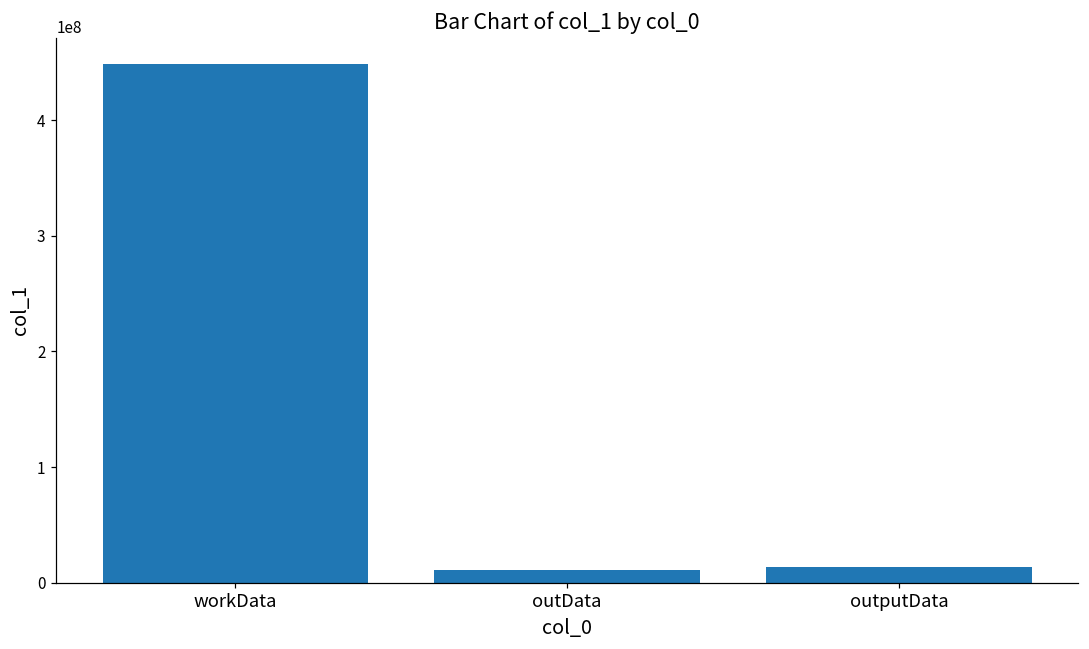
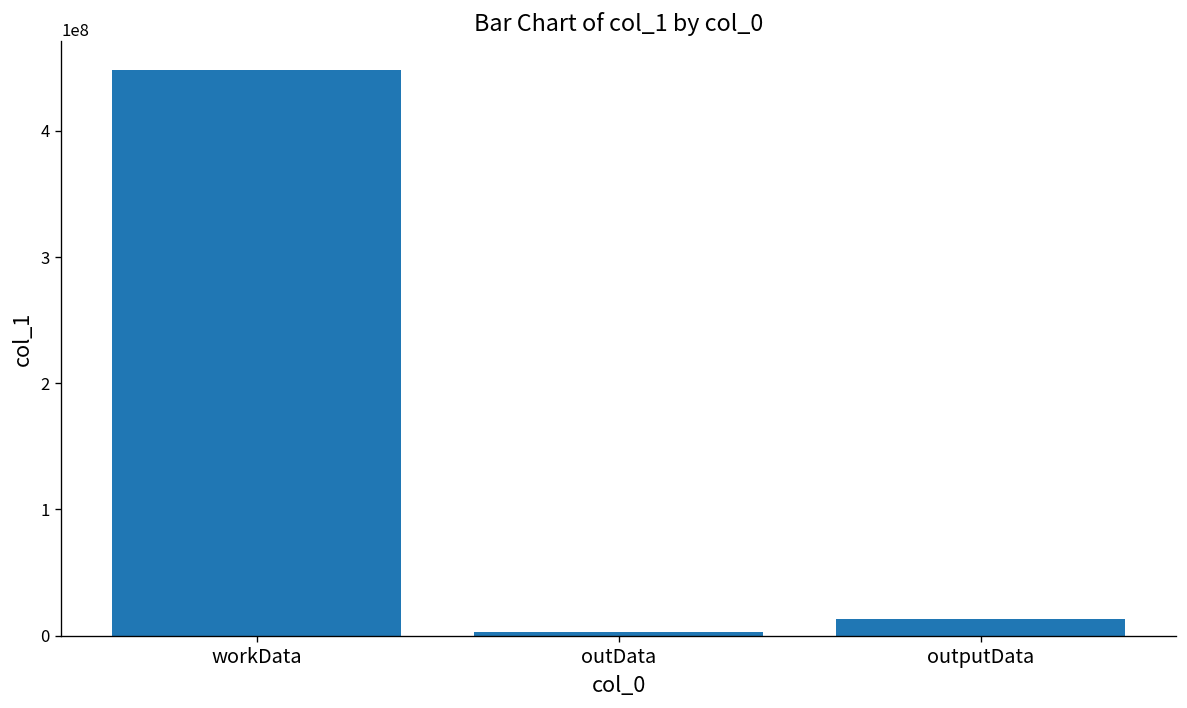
  {
    "workData": 449000000,
-   "outData": 11000000,
+   "outData": 3000000,
    "outputData": 13000000
  }
